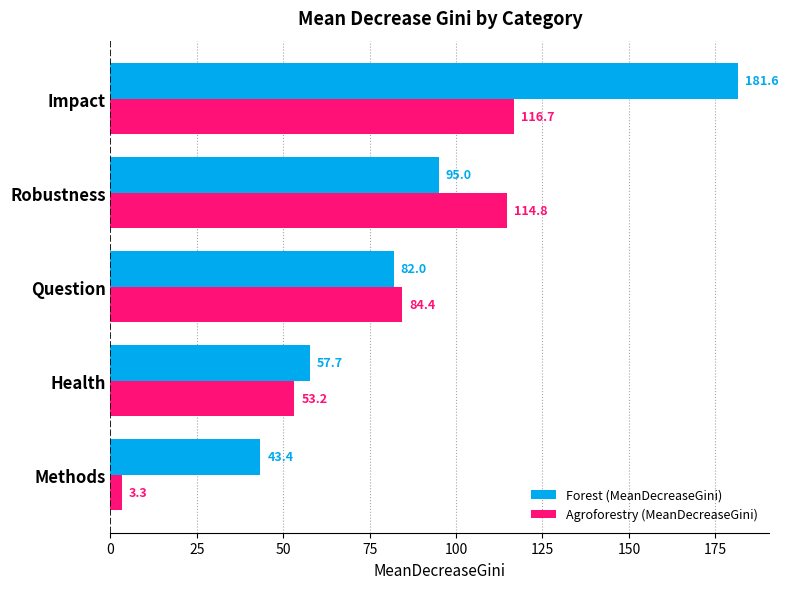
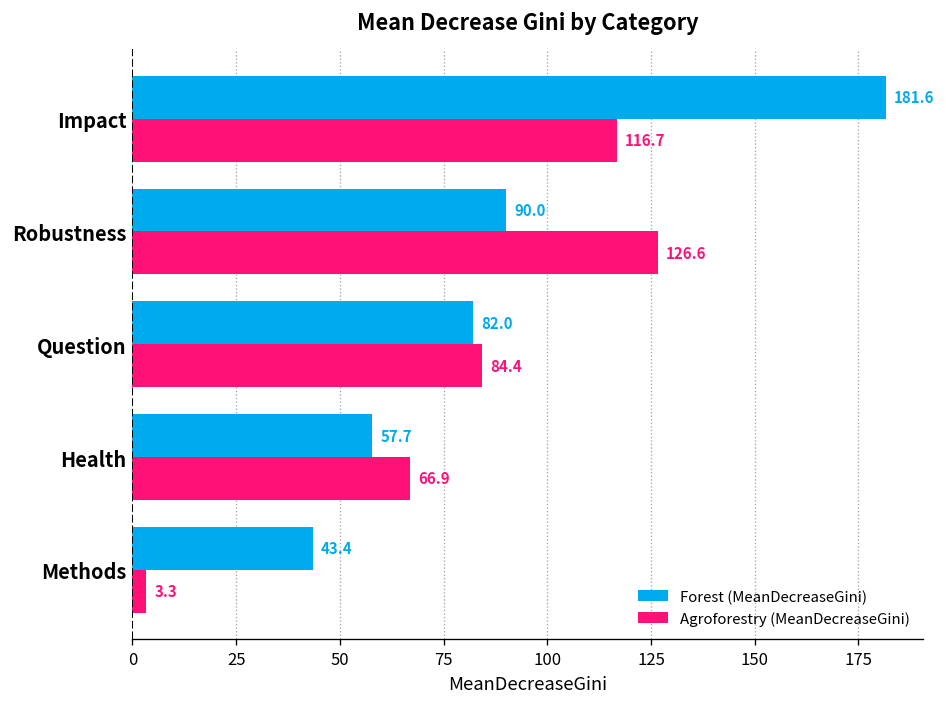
  {
    "Forest (MeanDecreaseGini)": {
      "Impact": 181.6,
-     "Robustness": 95.0,
+     "Robustness": 90.0,
      "Question": 82.0,
      "Health": 57.7,
      "Methods": 43.4
    },
    "Agroforestry (MeanDecreaseGini)": {
      "Impact": 116.7,
-     "Robustness": 114.8,
+     "Robustness": 126.6,
      "Question": 84.4,
-     "Health": 53.2,
+     "Health": 66.9,
      "Methods": 3.3
    }
  }
